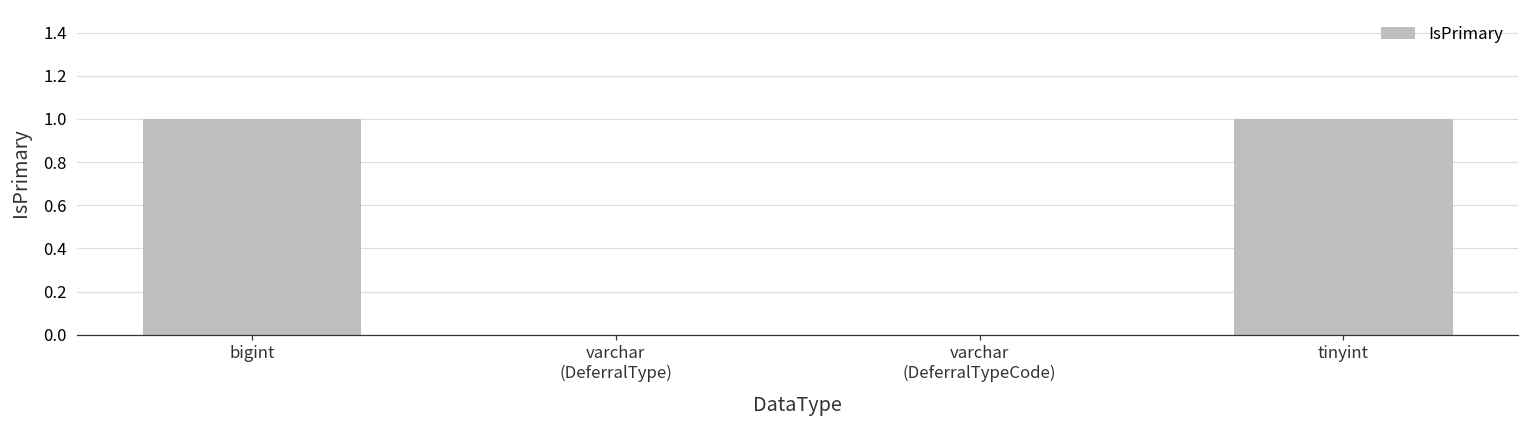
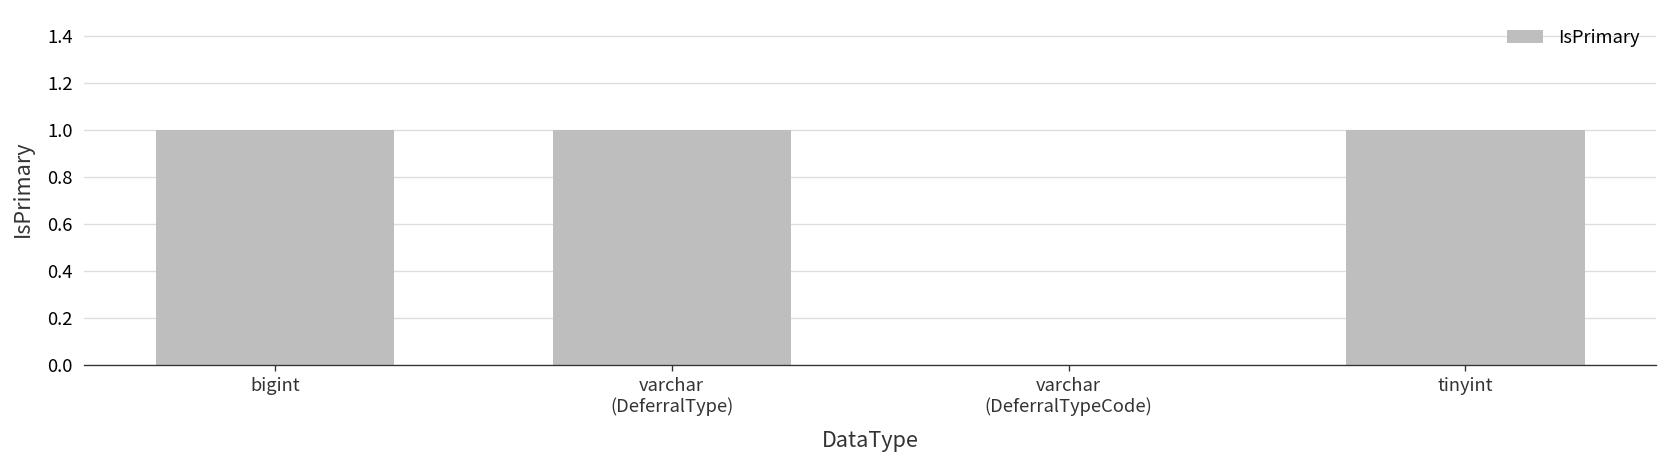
  {
    "bigint": 1,
-   "varchar (DeferralType)": 0,
+   "varchar (DeferralType)": 1,
    "varchar (DeferralTypeCode)": 0,
    "tinyint": 1
  }
